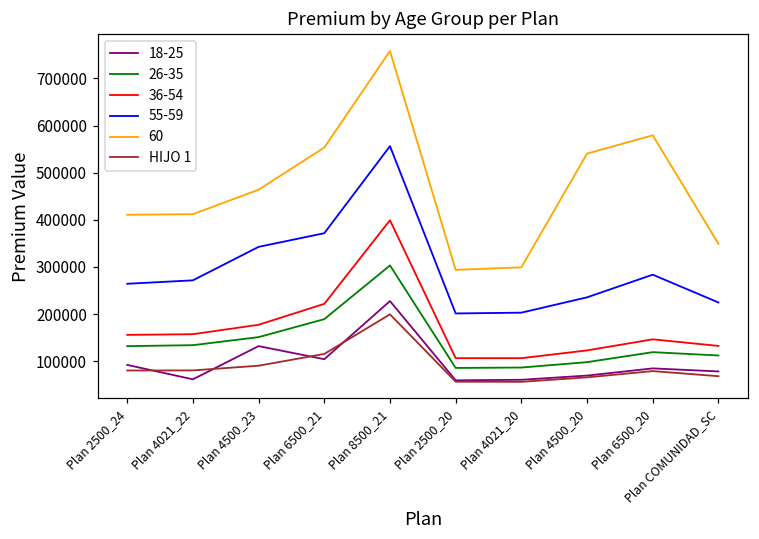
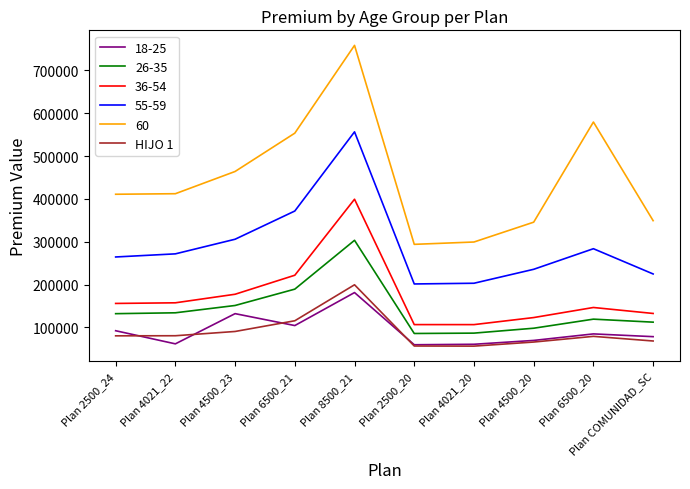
  {
    "18-25": {
      "Plan 2500_24": 90000,
      "Plan 4021_22": 60000,
      "Plan 4500_23": 130000,
      "Plan 6500_21": 100000,
-     "Plan 8500_21": 230000,
+     "Plan 8500_21": 180000,
      "Plan COMUNIDAD_SC": 80000
    },
    "26-35": {
      "Plan 2500_24": 130000,
      "Plan 4021_22": 130000,
      "Plan 4500_23": 150000,
      "Plan 6500_21": 190000,
      "Plan 8500_21": 300000,
      "Plan 2500_20": 90000,
      "Plan 4021_20": 90000,
      "Plan 4500_20": 100000,
      "Plan 6500_20": 120000,
      "Plan COMUNIDAD_SC": 110000
    },
    "36-54": {
      "Plan 2500_24": 160000,
      "Plan 4021_22": 160000,
      "Plan 4500_23": 180000,
      "Plan 6500_21": 220000,
      "Plan 8500_21": 400000,
      "Plan 2500_20": 110000,
      "Plan 4021_20": 110000,
      "Plan 4500_20": 120000,
      "Plan 6500_20": 150000,
      "Plan COMUNIDAD_SC": 130000
    },
    "55-59": {
      "Plan 2500_24": 260000,
      "Plan 4021_22": 270000,
-     "Plan 4500_23": 340000,
+     "Plan 4500_23": 310000,
      "Plan 6500_21": 370000,
      "Plan 8500_21": 560000,
      "Plan 2500_20": 200000,
      "Plan 4021_20": 200000,
      "Plan 4500_20": 240000,
      "Plan 6500_20": 280000,
      "Plan COMUNIDAD_SC": 220000
    },
    "60": {
      "Plan 2500_24": 410000,
      "Plan 4021_22": 410000,
      "Plan 4500_23": 460000,
      "Plan 6500_21": 550000,
      "Plan 8500_21": 760000,
      "Plan 2500_20": 290000,
      "Plan 4021_20": 300000,
-     "Plan 4500_20": 540000,
+     "Plan 4500_20": 350000,
      "Plan 6500_20": 580000,
      "Plan COMUNIDAD_SC": 350000
    },
    "HIJO 1": {
      "Plan 2500_24": 80000,
      "Plan 4021_22": 80000,
      "Plan 4500_23": 90000,
      "Plan 6500_21": 120000,
      "Plan 8500_21": 200000,
      "Plan COMUNIDAD_SC": 70000
    }
  }
